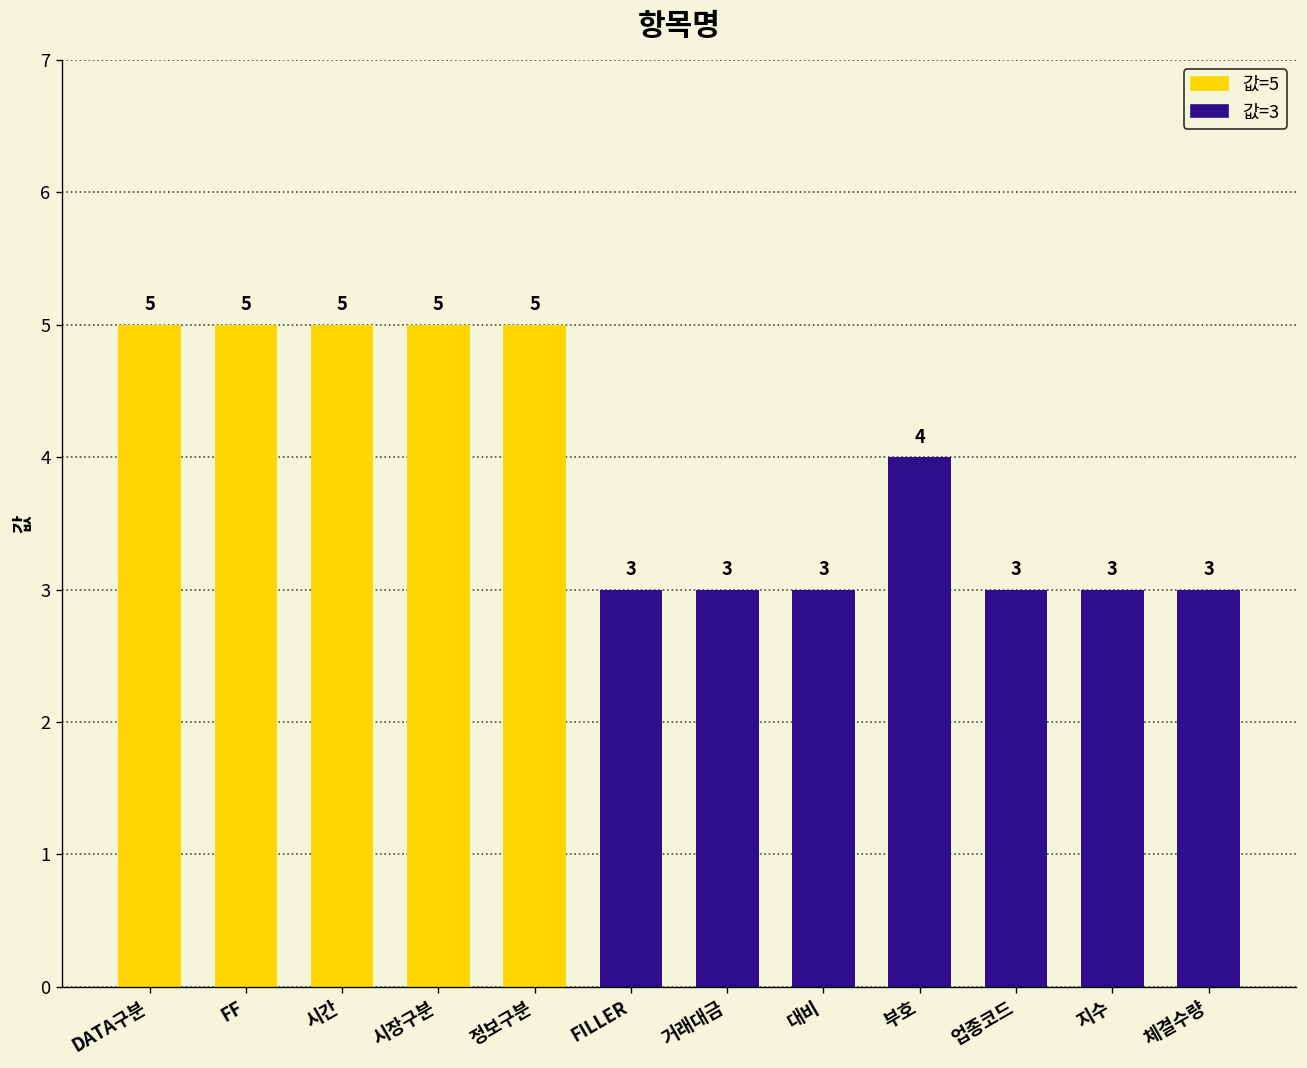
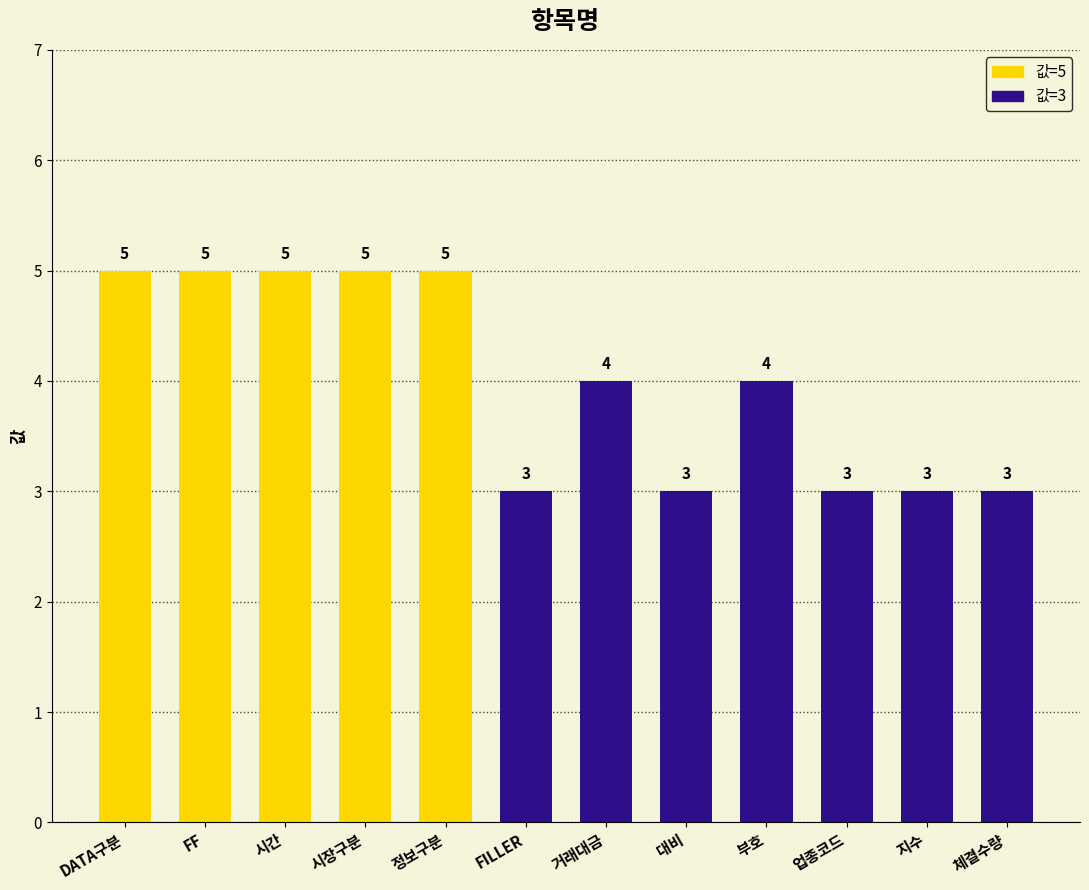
  {
    "DATA구분": 5,
    "FF": 5,
    "시간": 5,
    "시장구분": 5,
    "정보구분": 5,
    "FILLER": 3,
-   "거래대금": 3,
+   "거래대금": 4,
    "대비": 3,
    "부호": 4,
    "업종코드": 3,
    "지수": 3,
    "체결수량": 3
  }
